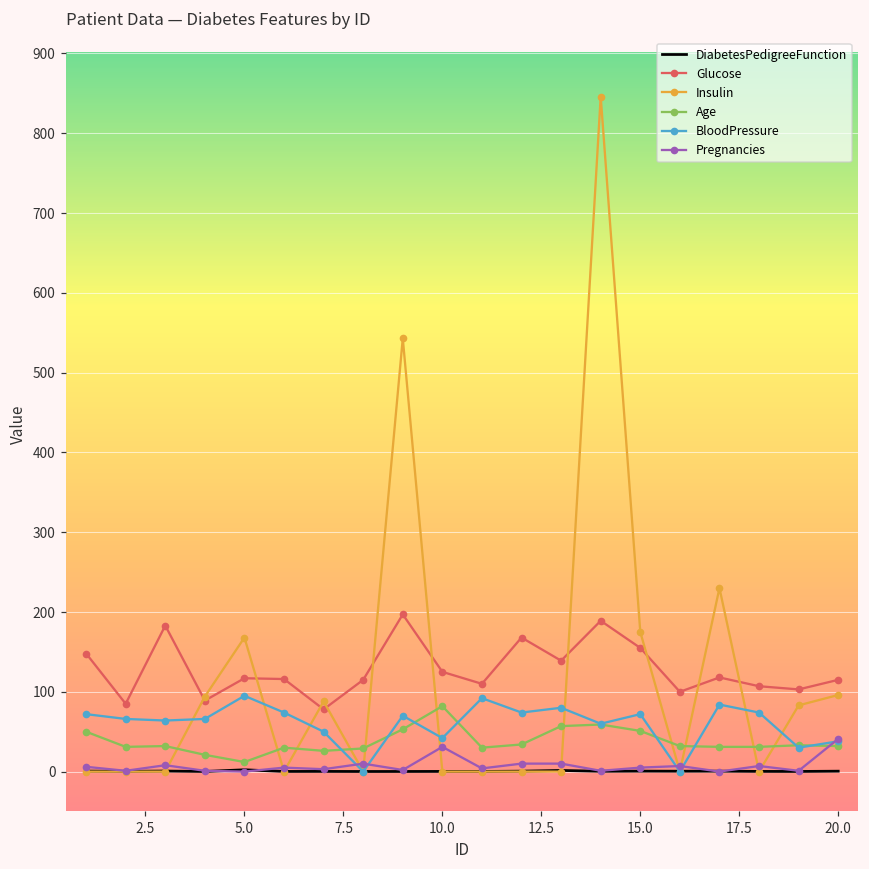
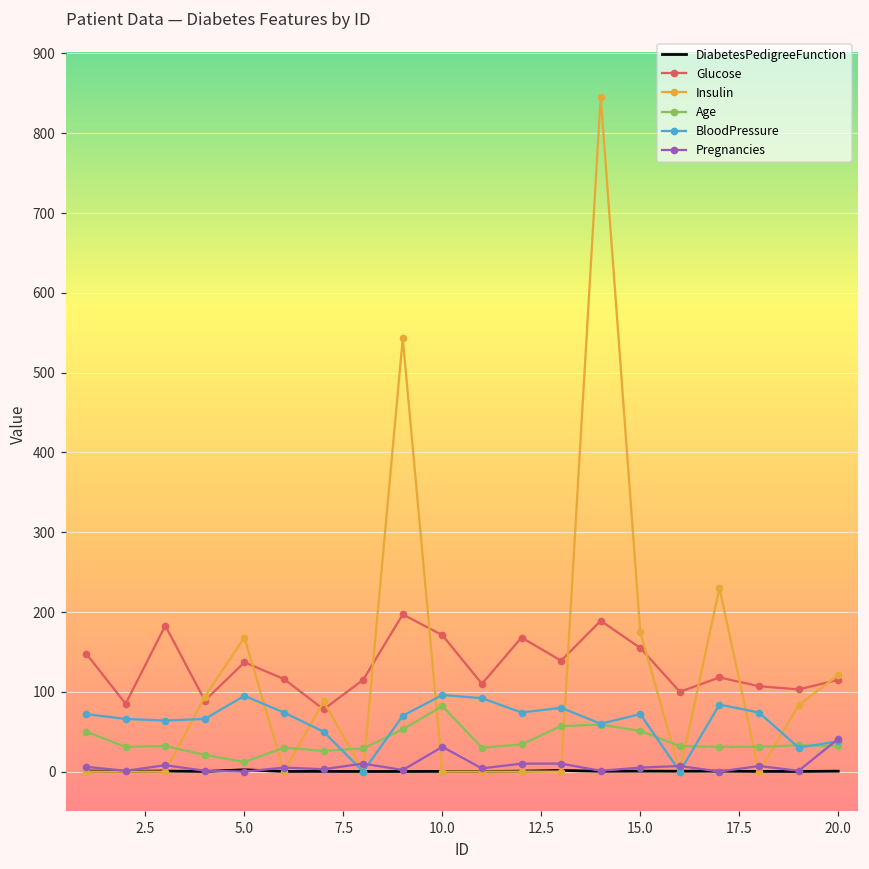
  {
    "DiabetesPedigreeFunction": {
      "15.0": 0,
      "20.0": 0
    },
    "Glucose": {
-     "5.0": 120,
-     "10.0": 130,
+     "5.0": 140,
+     "10.0": 170,
      "15.0": 160,
      "20.0": 120
    },
    "Insulin": {
      "5.0": 170,
      "15.0": 180,
-     "20.0": 100
+     "20.0": 120
    },
    "Age": {
      "5.0": 10,
      "10.0": 80,
      "15.0": 50,
      "20.0": 30
    },
    "BloodPressure": {
      "5.0": 100,
-     "10.0": 40,
+     "10.0": 100,
      "15.0": 70
    },
    "Pregnancies": {
      "10.0": 30,
      "15.0": 10
    }
  }
